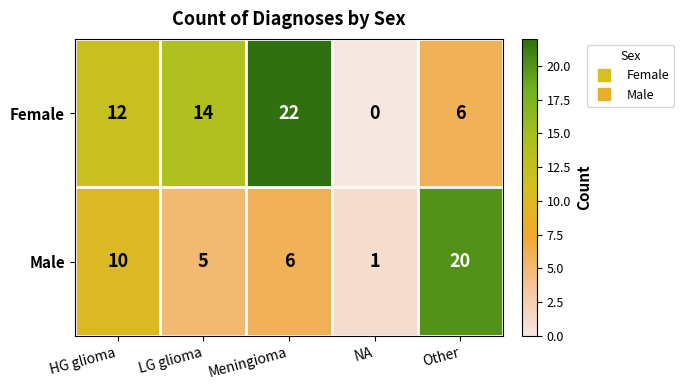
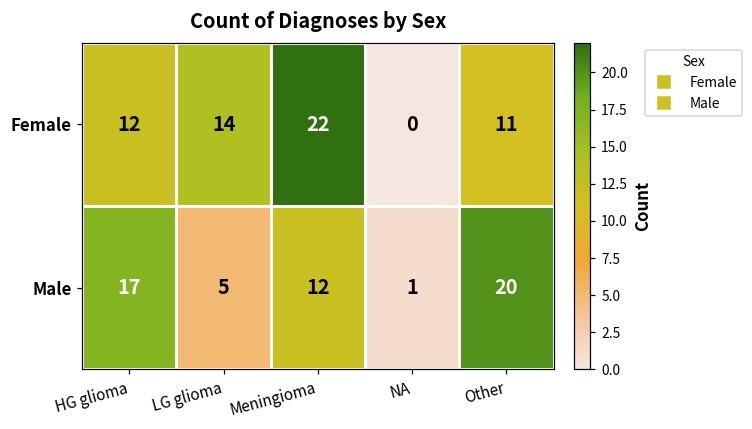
  {
    "Female": {
      "HG glioma": 12,
      "LG glioma": 14,
      "Meningioma": 22,
      "NA": 0,
-     "Other": 6
+     "Other": 11
    },
    "Male": {
-     "HG glioma": 10,
+     "HG glioma": 17,
      "LG glioma": 5,
-     "Meningioma": 6,
+     "Meningioma": 12,
      "NA": 1,
      "Other": 20
    }
  }
